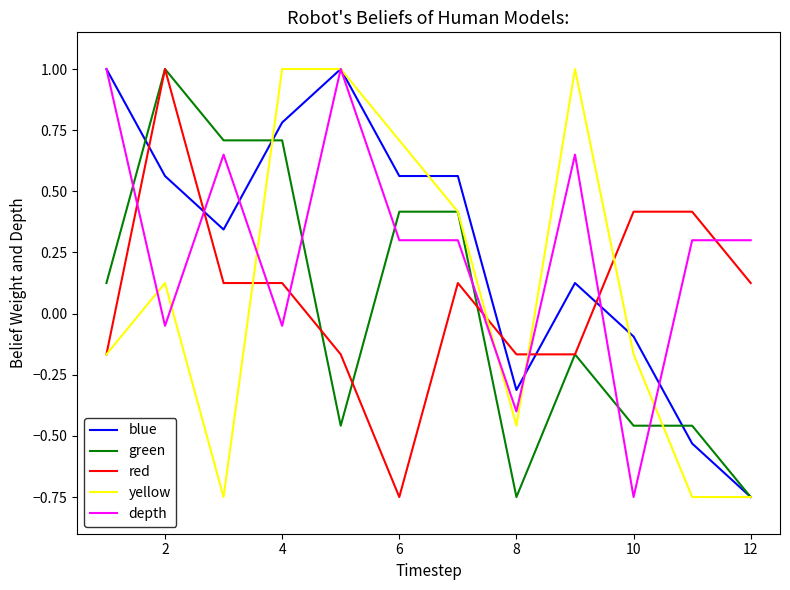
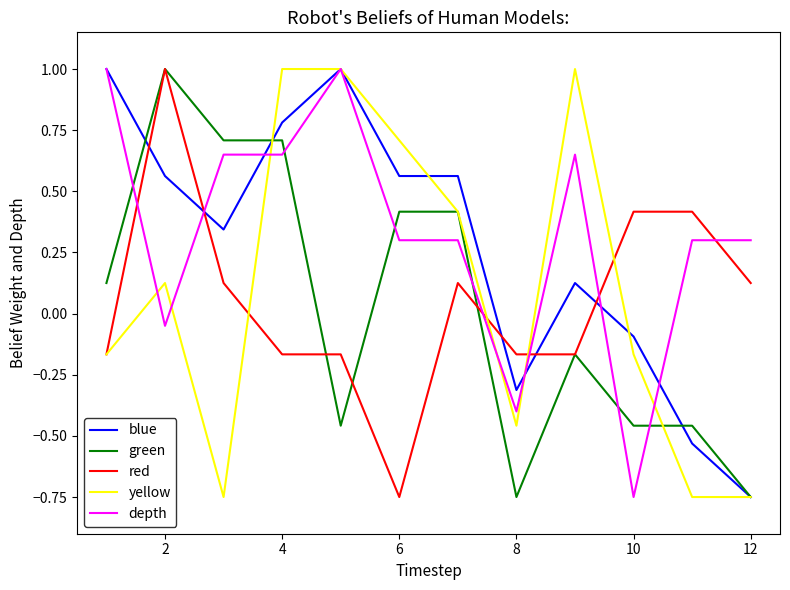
  {
    "blue": {
      "2": 0.56,
      "4": 0.78,
      "6": 0.56,
      "8": -0.31,
      "10": -0.09
    },
    "green": {
      "4": 0.71,
      "6": 0.42,
      "8": -0.75,
      "10": -0.46
    },
    "red": {
-     "4": 0.13,
+     "4": -0.17,
      "6": -0.75,
      "8": -0.17,
      "10": 0.42,
      "12": 0.13
    },
    "yellow": {
      "2": 0.13,
      "4": 1.00,
      "6": 0.71,
      "8": -0.46,
      "10": -0.17
    },
    "depth": {
      "2": -0.05,
-     "4": -0.05,
+     "4": 0.65,
      "6": 0.30,
      "8": -0.40,
      "10": -0.75,
      "12": 0.30
    }
  }
